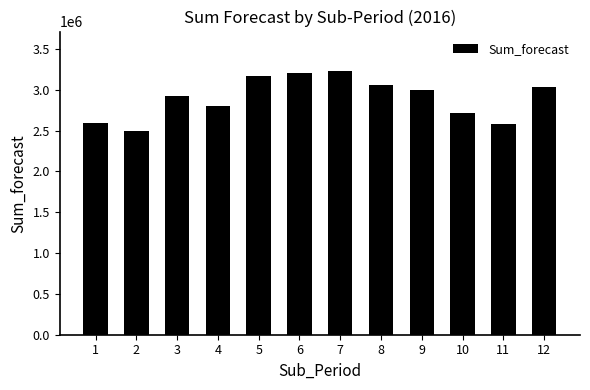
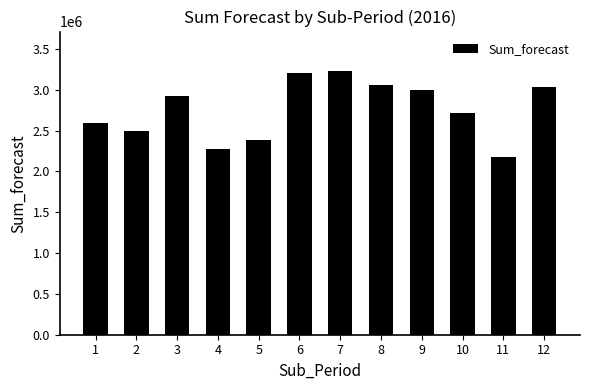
  {
    "1": 2600000,
    "2": 2500000,
    "3": 2900000,
-   "4": 2800000,
-   "5": 3200000,
+   "4": 2300000,
+   "5": 2400000,
    "6": 3200000,
    "7": 3200000,
    "8": 3100000,
    "9": 3000000,
    "10": 2700000,
-   "11": 2600000,
+   "11": 2200000,
    "12": 3000000
  }
